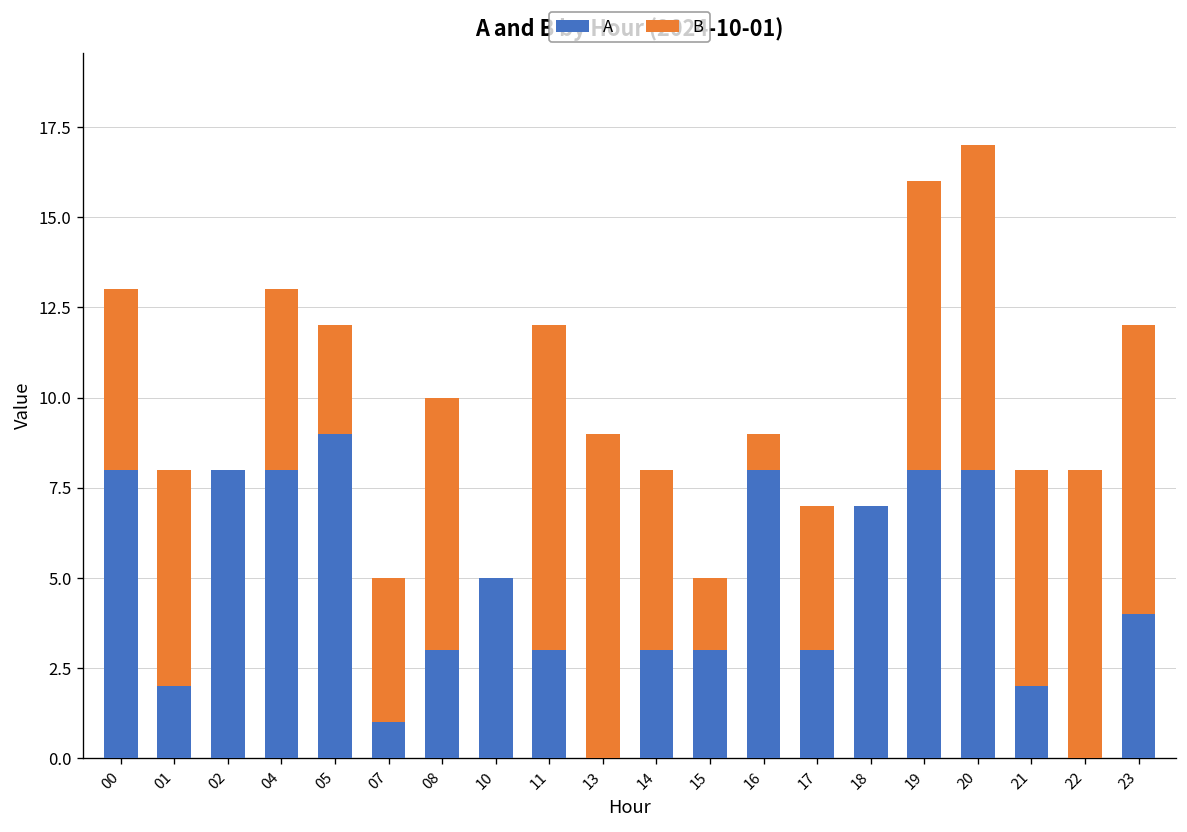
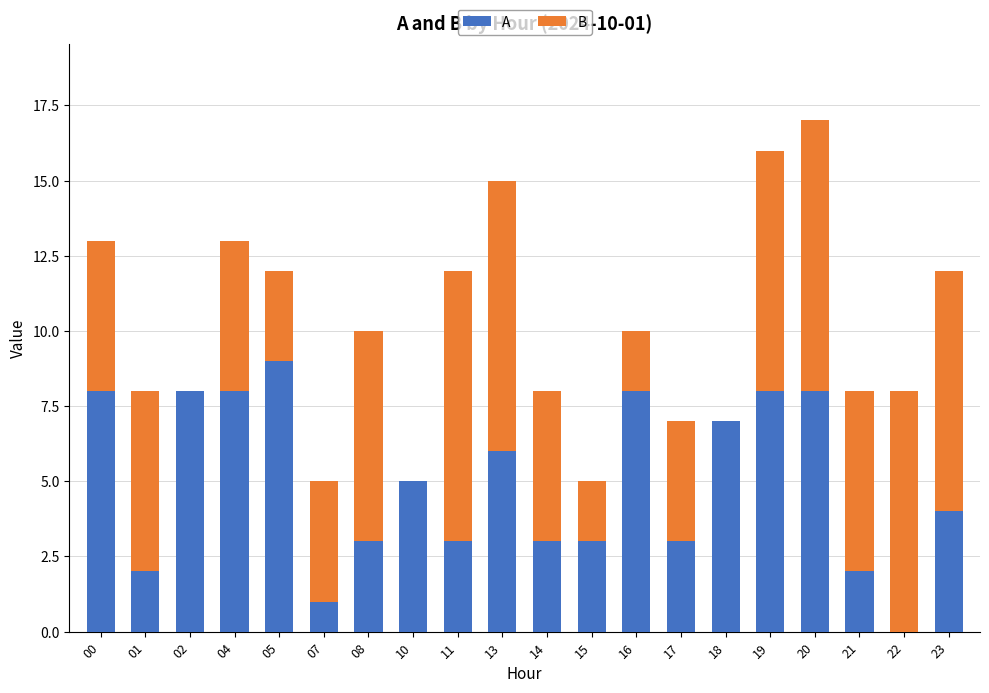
  {
    "A": {
      "00": 8,
      "01": 2,
      "02": 8,
      "04": 8,
      "05": 9,
      "07": 1,
      "08": 3,
      "10": 5,
      "11": 3,
-     "13": 0,
+     "13": 6,
      "14": 3,
      "15": 3,
      "16": 8,
      "17": 3,
      "18": 7,
      "19": 8,
      "20": 8,
      "21": 2,
      "22": 0,
      "23": 4
    },
    "B": {
      "00": 5,
      "01": 6,
      "02": 0,
      "04": 5,
      "05": 3,
      "07": 4,
      "08": 7,
      "10": 0,
      "11": 9,
      "13": 9,
      "14": 5,
      "15": 2,
-     "16": 1,
+     "16": 2,
      "17": 4,
      "18": 0,
      "19": 8,
      "20": 9,
      "21": 6,
      "22": 8,
      "23": 8
    }
  }
